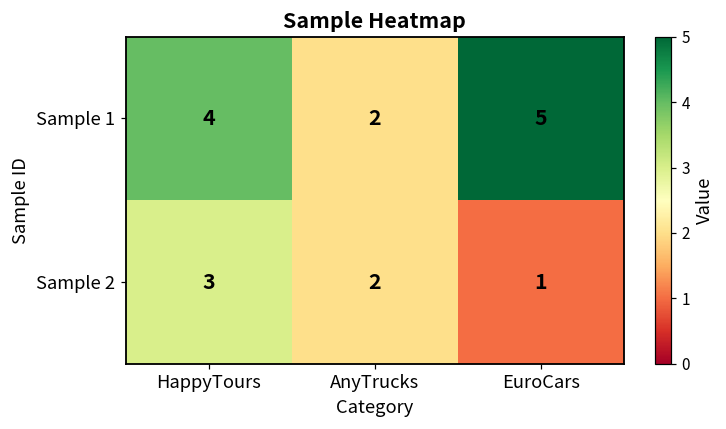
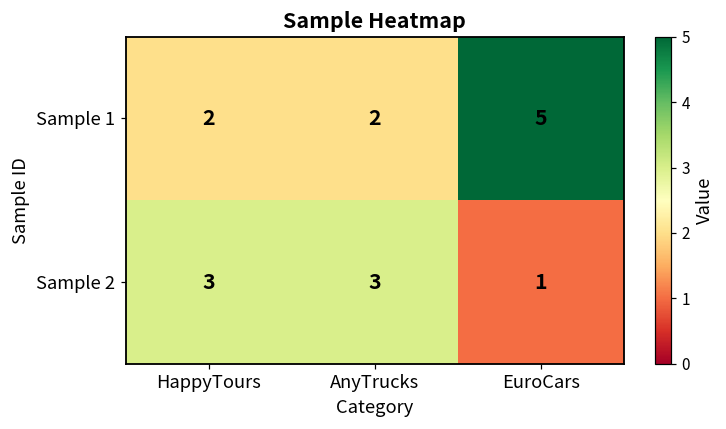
  {
    "Sample 1": {
-     "HappyTours": 4,
+     "HappyTours": 2,
      "AnyTrucks": 2,
      "EuroCars": 5
    },
    "Sample 2": {
      "HappyTours": 3,
-     "AnyTrucks": 2,
+     "AnyTrucks": 3,
      "EuroCars": 1
    }
  }
